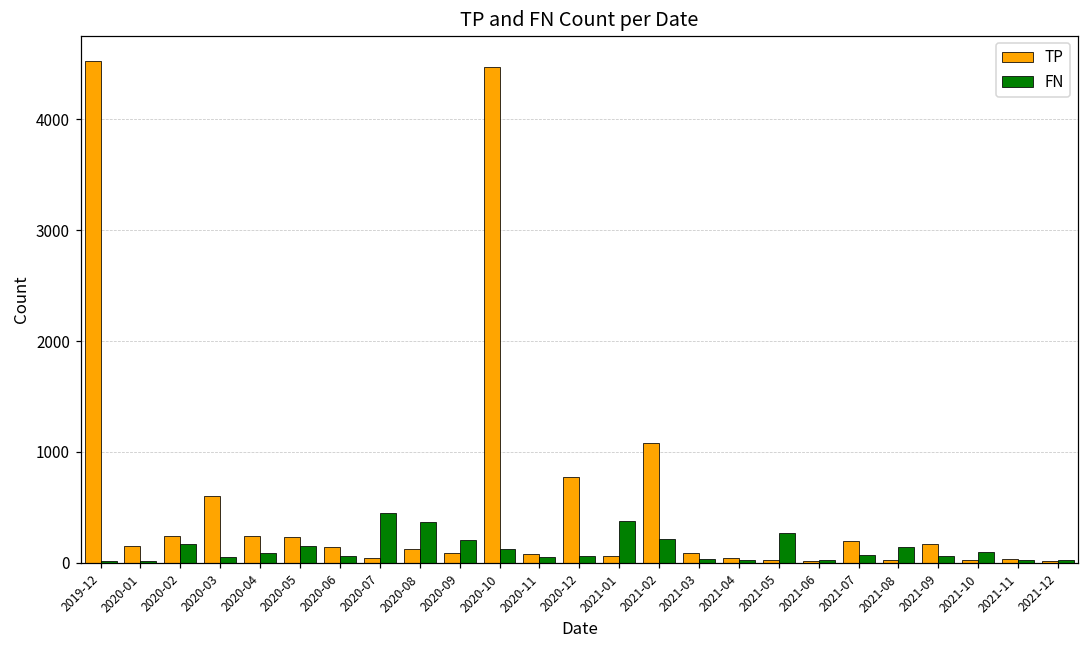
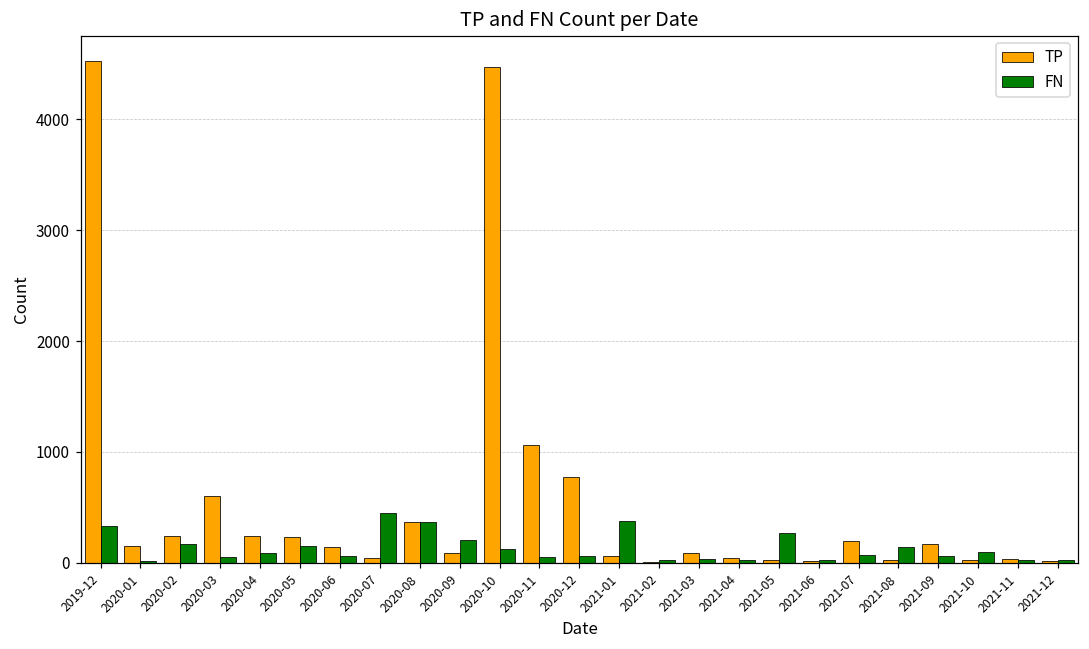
  {
    "TP": {
      "2019-12": 4530,
      "2020-01": 160,
      "2020-02": 240,
      "2020-03": 600,
      "2020-04": 250,
      "2020-05": 230,
      "2020-06": 140,
      "2020-07": 50,
-     "2020-08": 130,
+     "2020-08": 370,
      "2020-09": 90,
      "2020-10": 4470,
-     "2020-11": 80,
+     "2020-11": 1060,
      "2020-12": 770,
      "2021-01": 70,
-     "2021-02": 1080,
+     "2021-02": 10,
      "2021-03": 90,
      "2021-04": 50,
      "2021-07": 190,
      "2021-08": 30,
      "2021-09": 170,
      "2021-10": 30,
      "2021-11": 30
    },
    "FN": {
-     "2019-12": 10,
+     "2019-12": 330,
      "2020-02": 170,
      "2020-03": 50,
      "2020-04": 90,
      "2020-05": 160,
      "2020-06": 60,
      "2020-07": 450,
      "2020-08": 370,
      "2020-09": 200,
      "2020-10": 130,
      "2020-11": 60,
      "2020-12": 60,
      "2021-01": 380,
-     "2021-02": 220,
+     "2021-02": 30,
      "2021-03": 40,
      "2021-04": 30,
      "2021-05": 270,
      "2021-06": 30,
      "2021-07": 70,
      "2021-08": 150,
      "2021-09": 60,
      "2021-10": 90
    }
  }
